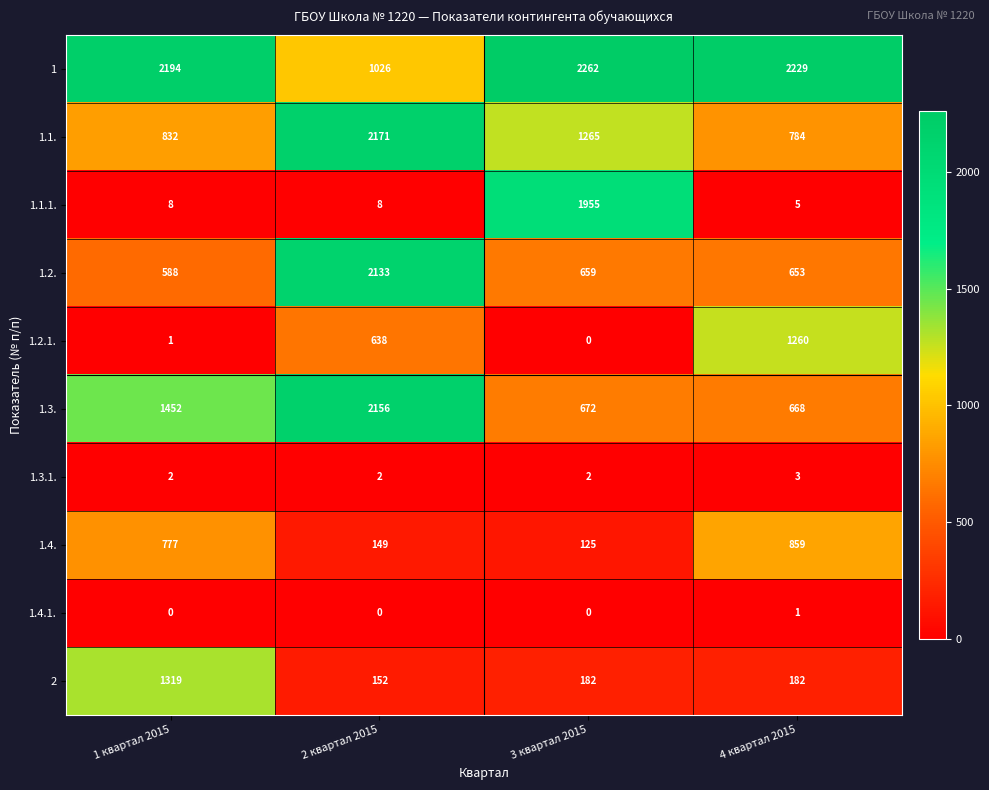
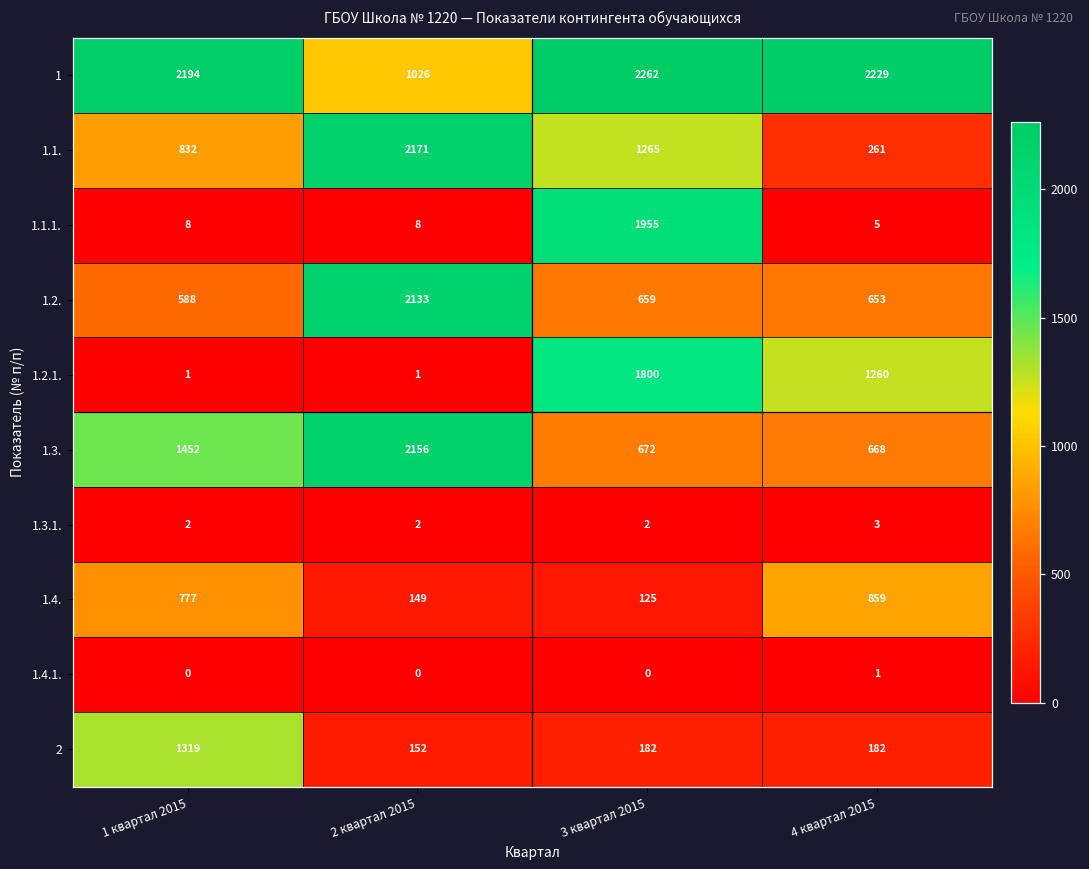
  {
    "1": {
      "1 квартал 2015": 2194,
      "2 квартал 2015": 1026,
      "3 квартал 2015": 2262,
      "4 квартал 2015": 2229
    },
    "1.1.": {
      "1 квартал 2015": 832,
      "2 квартал 2015": 2171,
      "3 квартал 2015": 1265,
-     "4 квартал 2015": 784
+     "4 квартал 2015": 261
    },
    "1.1.1.": {
      "1 квартал 2015": 8,
      "2 квартал 2015": 8,
      "3 квартал 2015": 1955,
      "4 квартал 2015": 5
    },
    "1.2.": {
      "1 квартал 2015": 588,
      "2 квартал 2015": 2133,
      "3 квартал 2015": 659,
      "4 квартал 2015": 653
    },
    "1.2.1.": {
      "1 квартал 2015": 1,
-     "2 квартал 2015": 638,
-     "3 квартал 2015": 0,
+     "2 квартал 2015": 1,
+     "3 квартал 2015": 1800,
      "4 квартал 2015": 1260
    },
    "1.3.": {
      "1 квартал 2015": 1452,
      "2 квартал 2015": 2156,
      "3 квартал 2015": 672,
      "4 квартал 2015": 668
    },
    "1.3.1.": {
      "1 квартал 2015": 2,
      "2 квартал 2015": 2,
      "3 квартал 2015": 2,
      "4 квартал 2015": 3
    },
    "1.4.": {
      "1 квартал 2015": 777,
      "2 квартал 2015": 149,
      "3 квартал 2015": 125,
      "4 квартал 2015": 859
    },
    "1.4.1.": {
      "1 квартал 2015": 0,
      "2 квартал 2015": 0,
      "3 квартал 2015": 0,
      "4 квартал 2015": 1
    },
    "2": {
      "1 квартал 2015": 1319,
      "2 квартал 2015": 152,
      "3 квартал 2015": 182,
      "4 квартал 2015": 182
    }
  }
